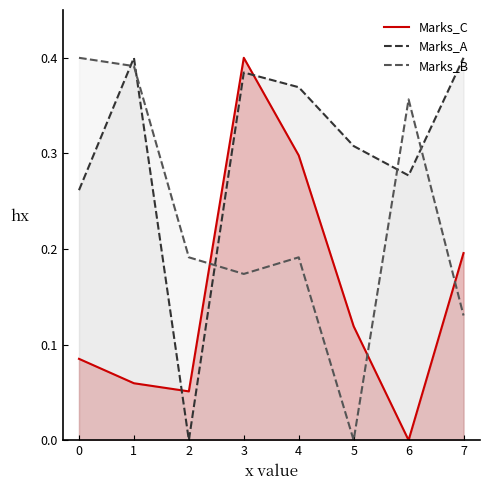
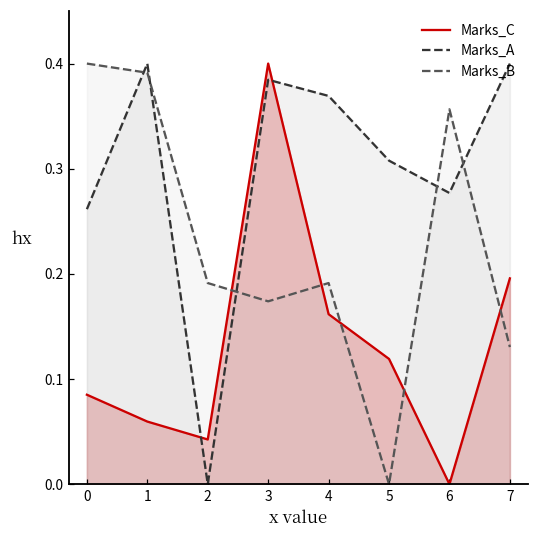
  {
    "Marks_C": {
      "0": 0.09,
      "1": 0.06,
-     "2": 0.05,
+     "2": 0.04,
      "3": 0.40,
-     "4": 0.30,
+     "4": 0.16,
      "5": 0.12,
      "6": 0.00,
      "7": 0.20
    }
  }
